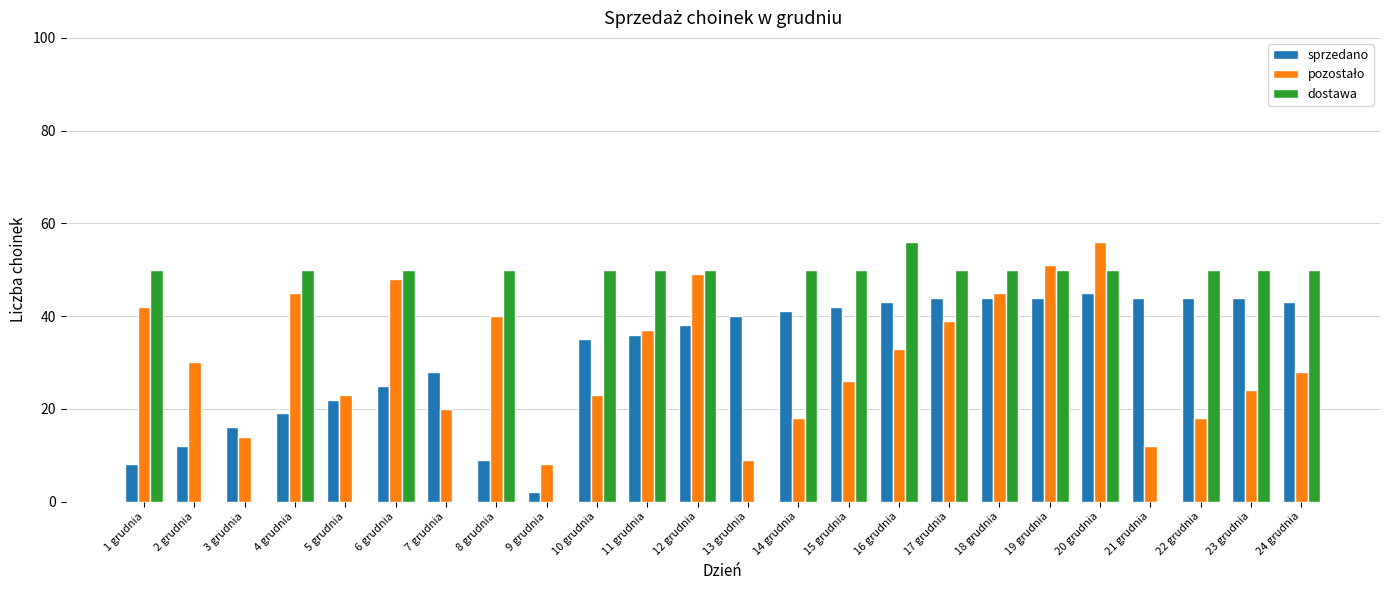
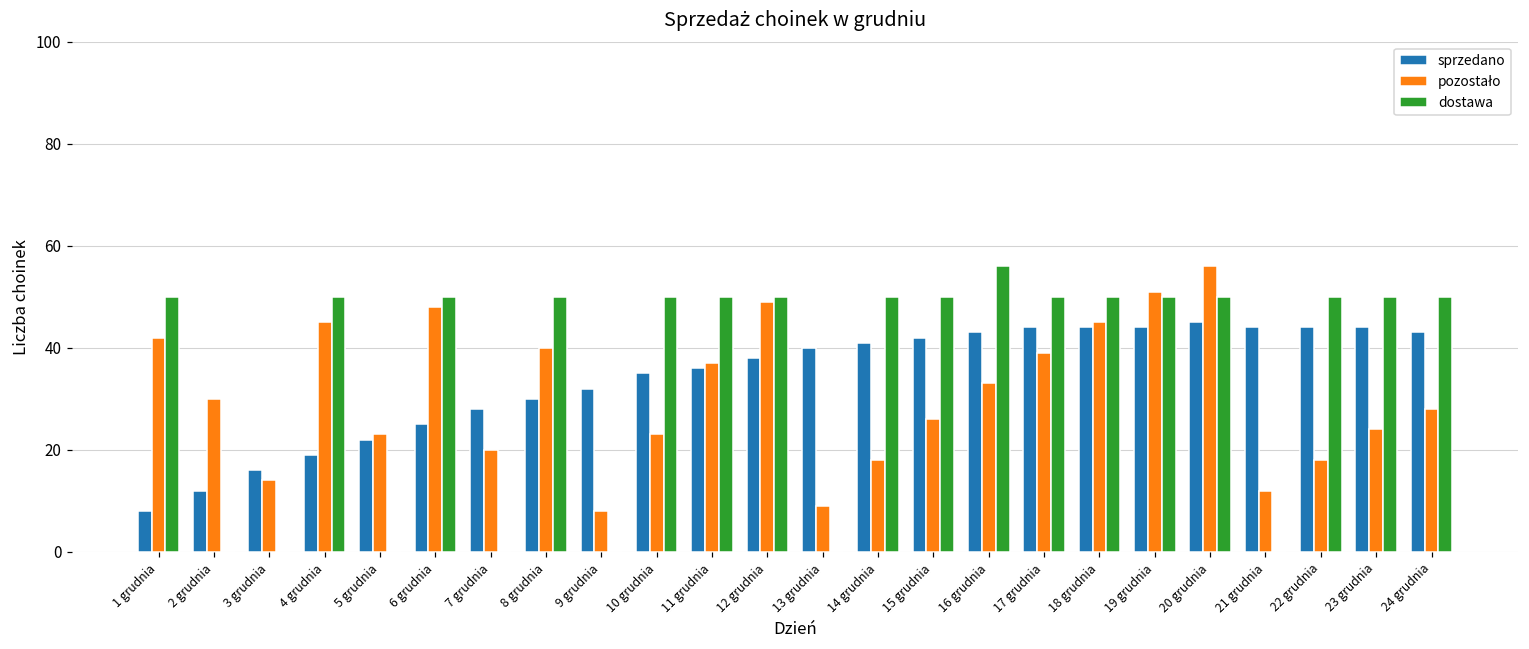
  {
    "sprzedano": {
      "1 grudnia": 8,
      "2 grudnia": 12,
      "3 grudnia": 16,
      "4 grudnia": 19,
      "5 grudnia": 22,
      "6 grudnia": 25,
      "7 grudnia": 28,
-     "8 grudnia": 9,
-     "9 grudnia": 2,
+     "8 grudnia": 30,
+     "9 grudnia": 32,
      "10 grudnia": 35,
      "11 grudnia": 36,
      "12 grudnia": 38,
      "13 grudnia": 40,
      "14 grudnia": 41,
      "15 grudnia": 42,
      "16 grudnia": 43,
      "17 grudnia": 44,
      "18 grudnia": 44,
      "19 grudnia": 44,
      "20 grudnia": 45,
      "21 grudnia": 44,
      "22 grudnia": 44,
      "23 grudnia": 44,
      "24 grudnia": 43
    },
    "pozostało": {
      "1 grudnia": 42,
      "2 grudnia": 30,
      "3 grudnia": 14,
      "4 grudnia": 45,
      "5 grudnia": 23,
      "6 grudnia": 48,
      "7 grudnia": 20,
      "8 grudnia": 40,
      "9 grudnia": 8,
      "10 grudnia": 23,
      "11 grudnia": 37,
      "12 grudnia": 49,
      "13 grudnia": 9,
      "14 grudnia": 18,
      "15 grudnia": 26,
      "16 grudnia": 33,
      "17 grudnia": 39,
      "18 grudnia": 45,
      "19 grudnia": 51,
      "20 grudnia": 56,
      "21 grudnia": 12,
      "22 grudnia": 18,
      "23 grudnia": 24,
      "24 grudnia": 28
    },
    "dostawa": {
      "1 grudnia": 50,
      "2 grudnia": 0,
      "3 grudnia": 0,
      "4 grudnia": 50,
      "5 grudnia": 0,
      "6 grudnia": 50,
      "7 grudnia": 0,
      "8 grudnia": 50,
      "9 grudnia": 0,
      "10 grudnia": 50,
      "11 grudnia": 50,
      "12 grudnia": 50,
      "13 grudnia": 0,
      "14 grudnia": 50,
      "15 grudnia": 50,
      "16 grudnia": 56,
      "17 grudnia": 50,
      "18 grudnia": 50,
      "19 grudnia": 50,
      "20 grudnia": 50,
      "21 grudnia": 0,
      "22 grudnia": 50,
      "23 grudnia": 50,
      "24 grudnia": 50
    }
  }
